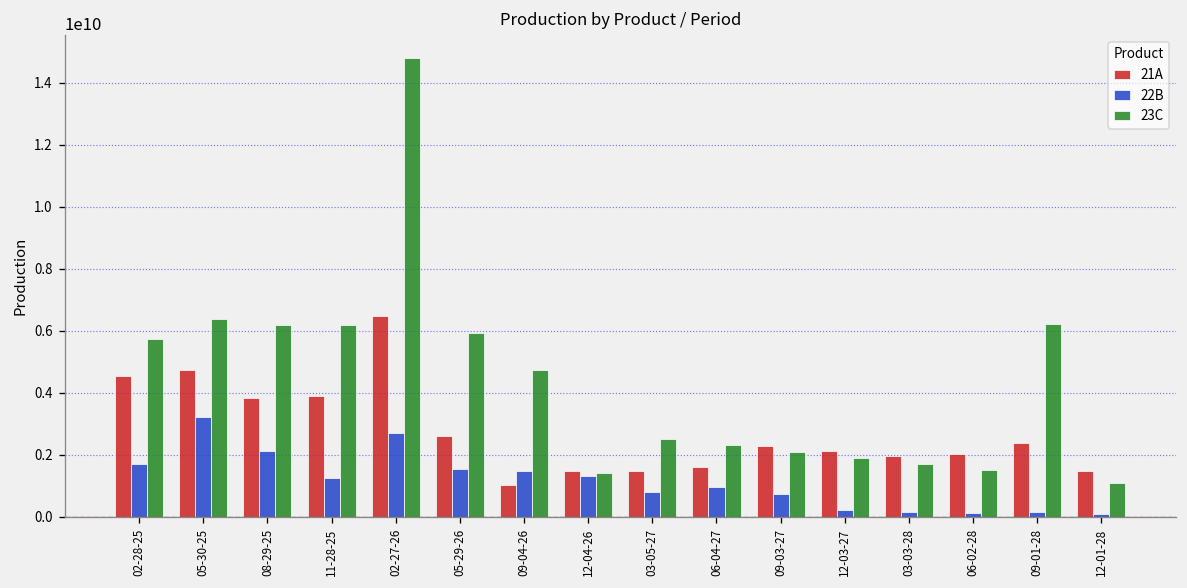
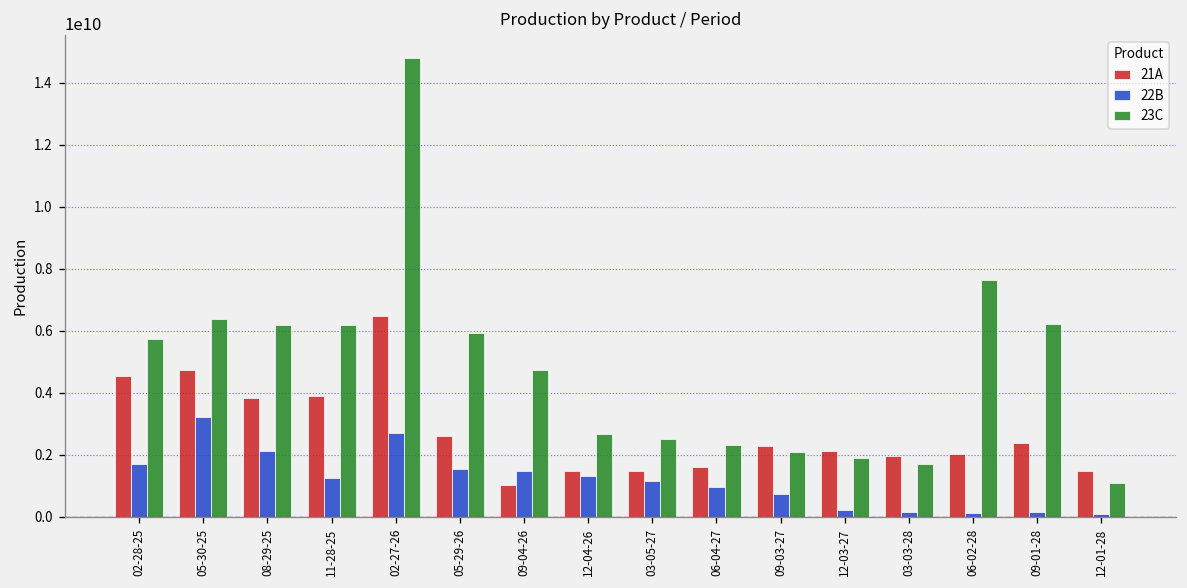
  {
    "21A": {
      "02-28-25": 4500000000,
      "05-30-25": 4700000000,
      "08-29-25": 3800000000,
      "11-28-25": 3900000000,
      "02-27-26": 6500000000,
      "05-29-26": 2600000000,
      "09-04-26": 1000000000,
      "12-04-26": 1500000000,
      "03-05-27": 1500000000,
      "06-04-27": 1600000000,
      "09-03-27": 2300000000,
      "12-03-27": 2100000000,
      "03-03-28": 2000000000,
      "06-02-28": 2000000000,
      "09-01-28": 2400000000,
      "12-01-28": 1500000000
    },
    "22B": {
      "02-28-25": 1700000000,
      "05-30-25": 3200000000,
      "08-29-25": 2100000000,
      "11-28-25": 1300000000,
      "02-27-26": 2700000000,
      "05-29-26": 1600000000,
      "09-04-26": 1500000000,
      "12-04-26": 1300000000,
-     "03-05-27": 800000000,
+     "03-05-27": 1100000000,
      "06-04-27": 1000000000,
      "09-03-27": 700000000,
      "12-03-27": 200000000,
      "03-03-28": 200000000,
      "06-02-28": 100000000,
      "09-01-28": 200000000
    },
    "23C": {
      "02-28-25": 5800000000,
      "05-30-25": 6400000000,
      "08-29-25": 6200000000,
      "11-28-25": 6200000000,
      "02-27-26": 14800000000,
      "05-29-26": 5900000000,
      "09-04-26": 4700000000,
-     "12-04-26": 1400000000,
+     "12-04-26": 2700000000,
      "03-05-27": 2500000000,
      "06-04-27": 2300000000,
      "09-03-27": 2100000000,
      "12-03-27": 1900000000,
      "03-03-28": 1700000000,
-     "06-02-28": 1500000000,
+     "06-02-28": 7600000000,
      "09-01-28": 6200000000,
      "12-01-28": 1100000000
    }
  }
